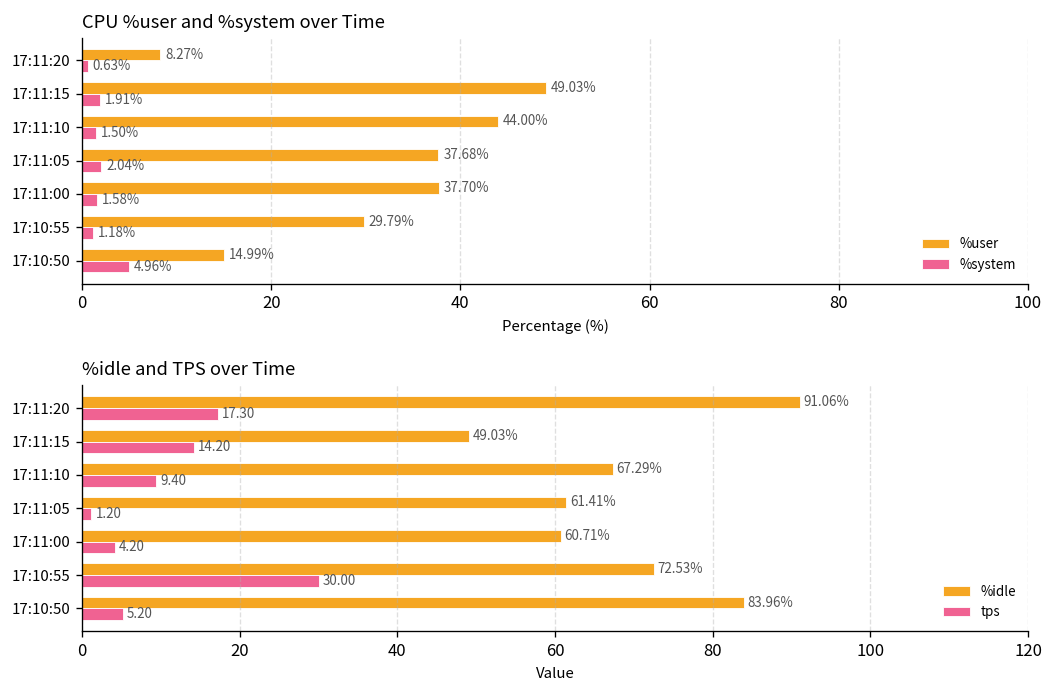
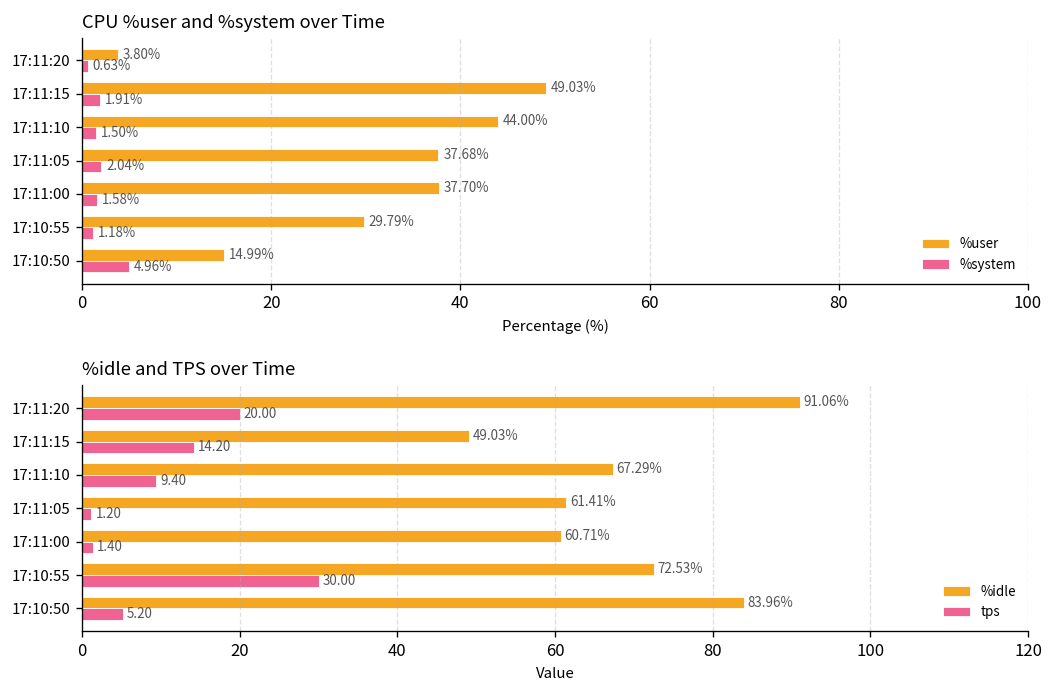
  {
    "CPU %user and %system over Time": {
      "%user": {
-       "17:11:20": "8.27%",
+       "17:11:20": "3.80%",
        "17:11:15": "49.03%",
        "17:11:10": "44.00%",
        "17:11:05": "37.68%",
        "17:11:00": "37.70%",
        "17:10:55": "29.79%",
        "17:10:50": "14.99%"
      },
      "%system": {
        "17:11:20": "0.63%",
        "17:11:15": "1.91%",
        "17:11:10": "1.50%",
        "17:11:05": "2.04%",
        "17:11:00": "1.58%",
        "17:10:55": "1.18%",
        "17:10:50": "4.96%"
      }
    },
    "%idle and TPS over Time": {
      "%idle": {
        "17:11:20": "91.06%",
        "17:11:15": "49.03%",
        "17:11:10": "67.29%",
        "17:11:05": "61.41%",
        "17:11:00": "60.71%",
        "17:10:55": "72.53%",
        "17:10:50": "83.96%"
      },
      "tps": {
-       "17:11:20": "17.30",
+       "17:11:20": "20.00",
        "17:11:15": "14.20",
        "17:11:10": "9.40",
        "17:11:05": "1.20",
-       "17:11:00": "4.20",
+       "17:11:00": "1.40",
        "17:10:55": "30.00",
        "17:10:50": "5.20"
      }
    }
  }
